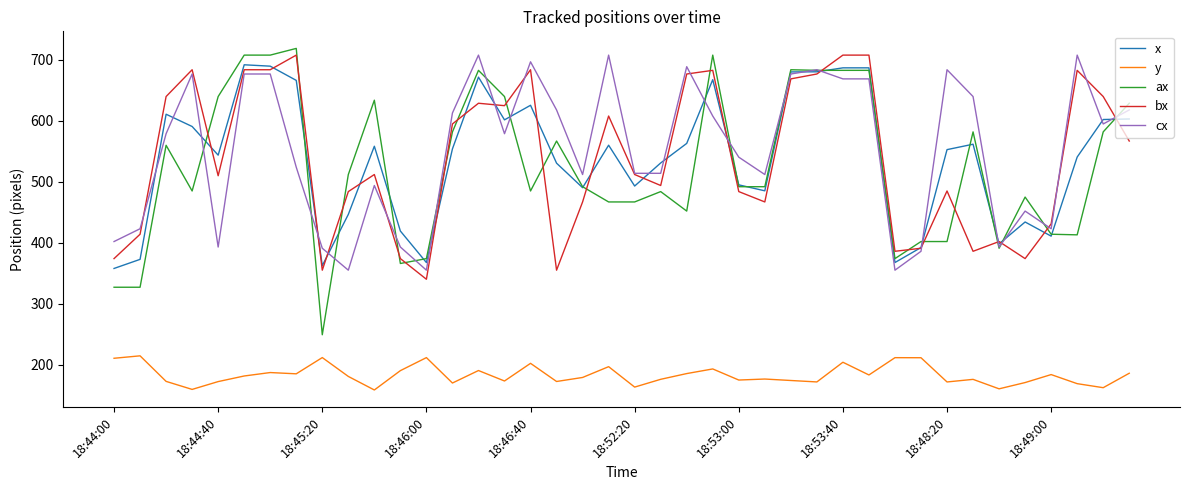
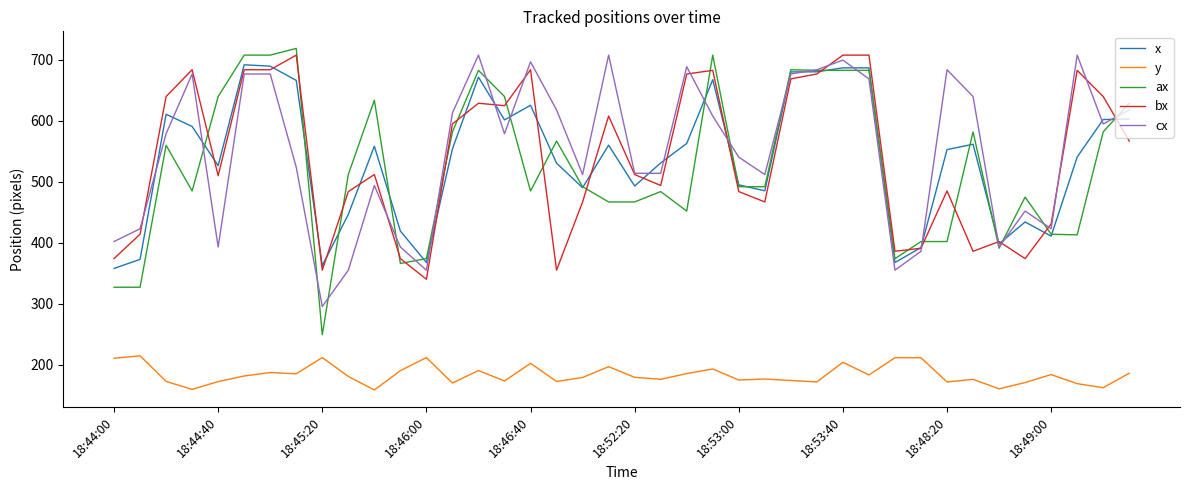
  {
    "x": {
      "18:44:00": 360,
-     "18:44:40": 540,
+     "18:44:40": 530,
      "18:45:20": 360,
      "18:46:00": 370,
      "18:46:40": 630,
      "18:52:20": 490,
      "18:48:20": 550
    },
    "y": {
      "18:44:00": 210,
      "18:44:40": 170,
      "18:45:20": 210,
      "18:46:00": 210,
      "18:46:40": 200,
-     "18:52:20": 160,
+     "18:52:20": 180,
      "18:53:00": 170,
      "18:53:40": 200,
      "18:48:20": 170,
      "18:49:00": 180
    },
    "ax": {
      "18:44:00": 330,
      "18:44:40": 640,
      "18:45:20": 250,
      "18:46:00": 370,
      "18:46:40": 490,
      "18:52:20": 470,
      "18:48:20": 400
    },
    "bx": {
      "18:44:00": 370,
      "18:44:40": 510,
      "18:45:20": 360,
      "18:46:00": 340,
      "18:46:40": 680,
      "18:53:00": 480,
      "18:53:40": 710,
      "18:48:20": 490,
      "18:49:00": 430
    },
    "cx": {
      "18:44:00": 400,
      "18:44:40": 390,
-     "18:45:20": 390,
+     "18:45:20": 300,
      "18:46:00": 360,
      "18:46:40": 700,
      "18:53:00": 540,
-     "18:53:40": 670,
+     "18:53:40": 700,
      "18:48:20": 680,
      "18:49:00": 420
    }
  }
